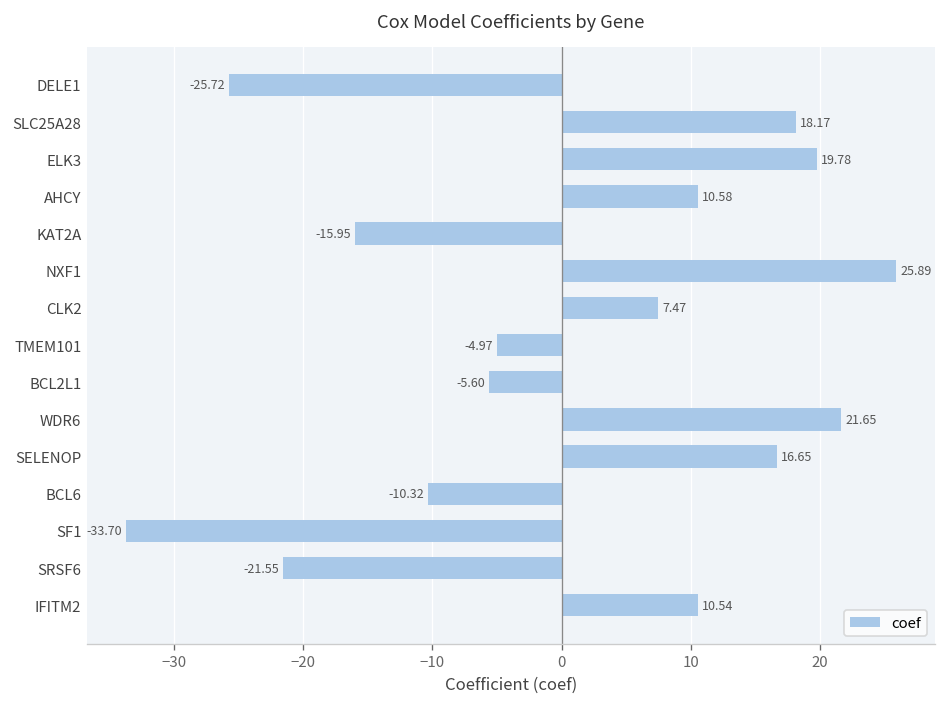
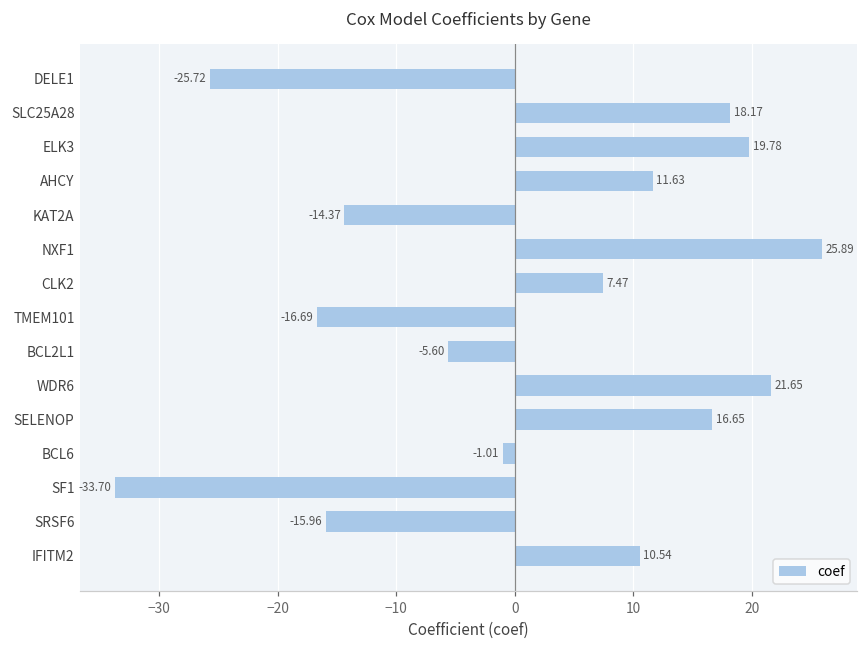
  {
    "DELE1": -25.72,
    "SLC25A28": 18.17,
    "ELK3": 19.78,
-   "AHCY": 10.58,
-   "KAT2A": -15.95,
+   "AHCY": 11.63,
+   "KAT2A": -14.37,
    "NXF1": 25.89,
    "CLK2": 7.47,
-   "TMEM101": -4.97,
+   "TMEM101": -16.69,
    "BCL2L1": -5.60,
    "WDR6": 21.65,
    "SELENOP": 16.65,
-   "BCL6": -10.32,
+   "BCL6": -1.01,
    "SF1": -33.70,
-   "SRSF6": -21.55,
+   "SRSF6": -15.96,
    "IFITM2": 10.54
  }
